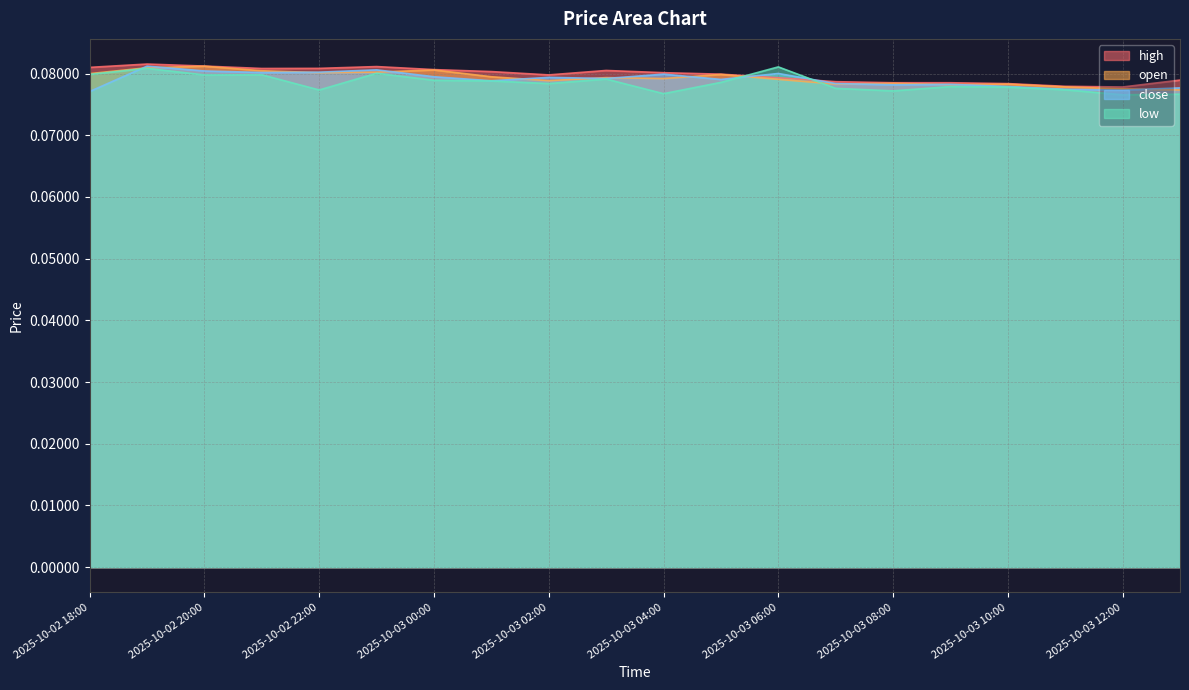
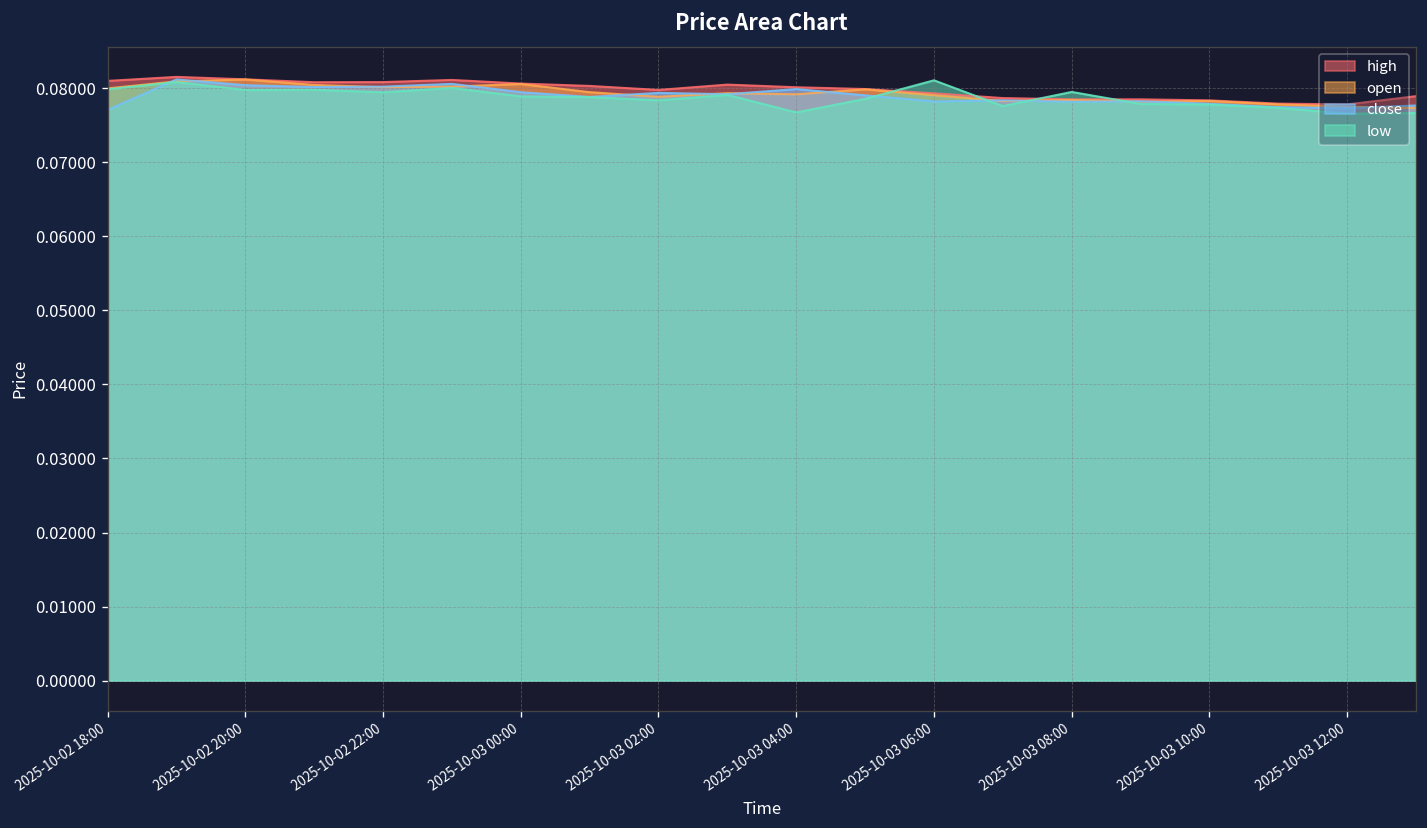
  {
    "close": {
      "2025-10-02 18:00": 0.077,
      "2025-10-02 20:00": 0.080,
      "2025-10-03 00:00": 0.079,
-     "2025-10-03 06:00": 0.080
+     "2025-10-03 06:00": 0.078
    },
    "low": {
      "2025-10-02 20:00": 0.080,
-     "2025-10-02 22:00": 0.077,
+     "2025-10-02 22:00": 0.079,
      "2025-10-03 00:00": 0.079,
      "2025-10-03 02:00": 0.078,
      "2025-10-03 04:00": 0.077,
      "2025-10-03 06:00": 0.081,
-     "2025-10-03 08:00": 0.077
+     "2025-10-03 08:00": 0.080
    }
  }
